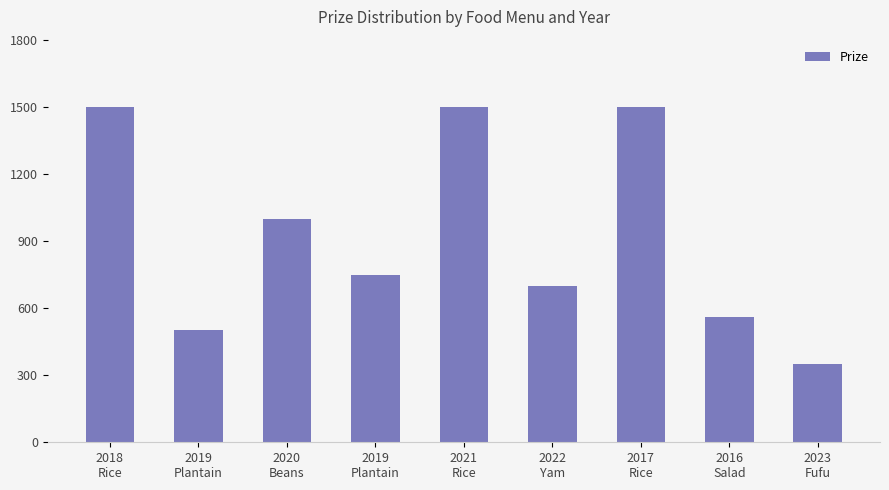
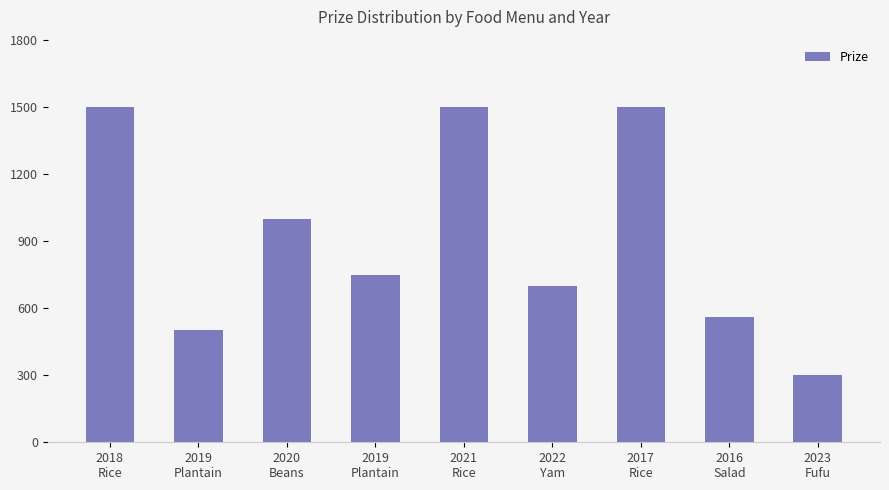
  {
    "2018 Rice": 1500,
    "2020 Beans": 1000,
    "2021 Rice": 1500,
    "2022 Yam": 700,
    "2017 Rice": 1500,
    "2016 Salad": 560,
-   "2023 Fufu": 350
+   "2023 Fufu": 300
  }
